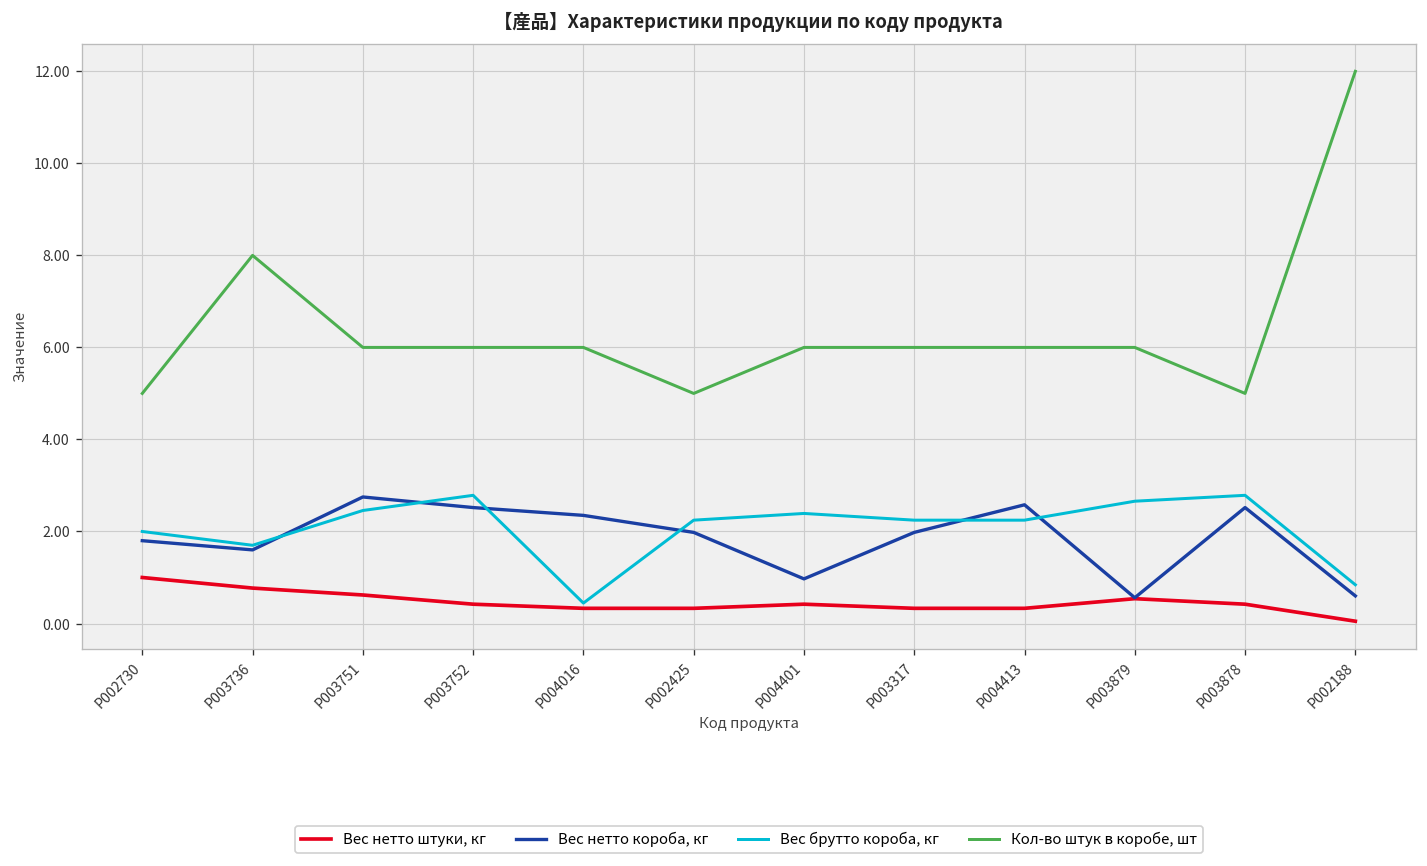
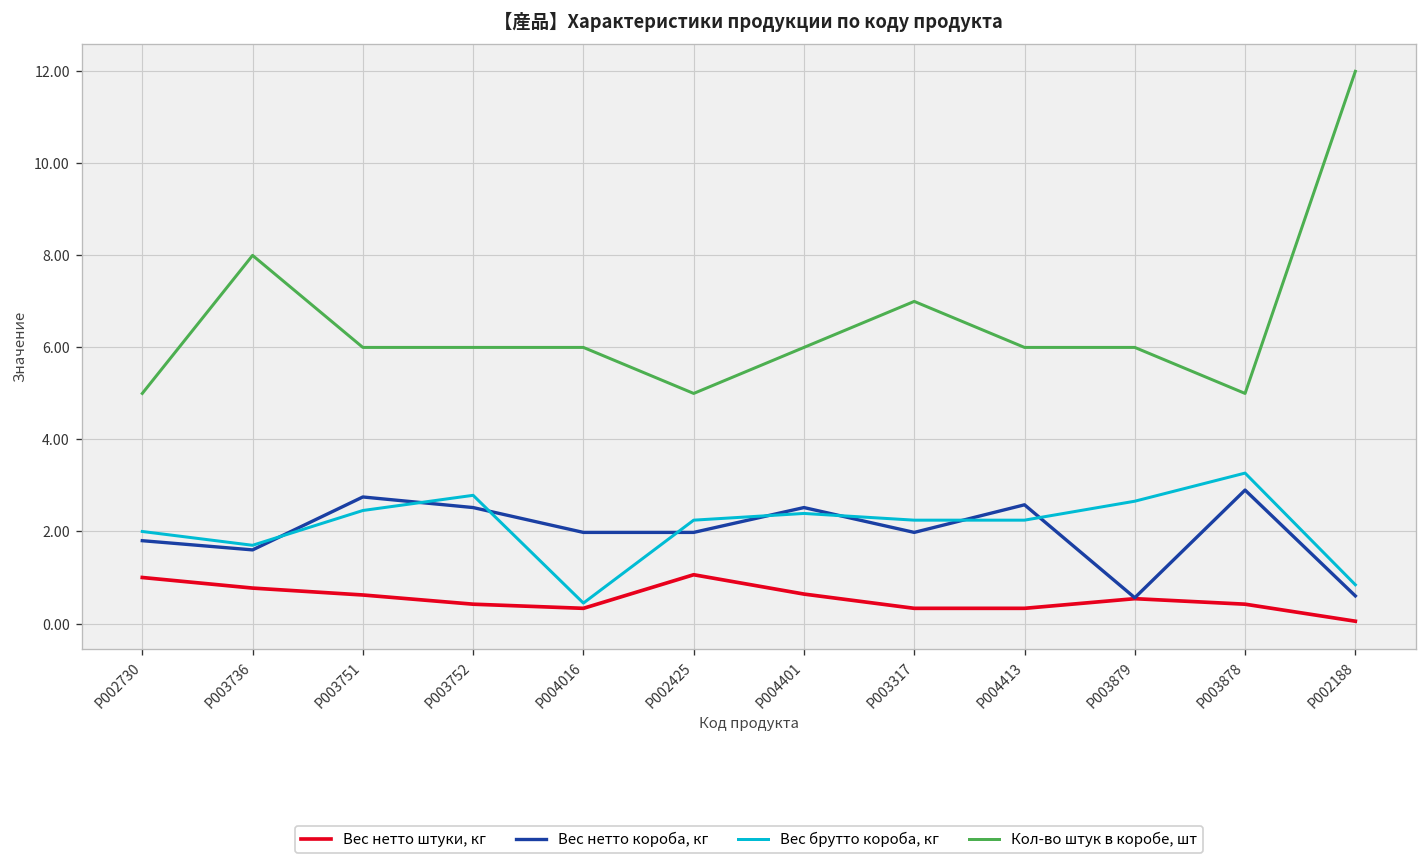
  {
    "Вес нетто штуки, кг": {
      "P002730": 1.0,
      "P003736": 0.8,
      "P003751": 0.6,
      "P003752": 0.4,
      "P004016": 0.3,
-     "P002425": 0.3,
-     "P004401": 0.4,
+     "P002425": 1.1,
+     "P004401": 0.6,
      "P003317": 0.3,
      "P004413": 0.3,
      "P003878": 0.4,
      "P002188": 0.1
    },
    "Вес нетто короба, кг": {
      "P002730": 1.8,
      "P003736": 1.6,
      "P003751": 2.8,
      "P003752": 2.5,
-     "P004016": 2.4,
+     "P004016": 2.0,
      "P002425": 2.0,
-     "P004401": 1.0,
+     "P004401": 2.5,
      "P003317": 2.0,
      "P004413": 2.6,
-     "P003878": 2.5,
+     "P003878": 2.9,
      "P002188": 0.6
    },
    "Вес брутто короба, кг": {
      "P002730": 2.0,
      "P003736": 1.7,
      "P003751": 2.5,
      "P003752": 2.8,
      "P004016": 0.4,
      "P002425": 2.2,
      "P004401": 2.4,
      "P003317": 2.2,
      "P004413": 2.2,
      "P003879": 2.7,
-     "P003878": 2.8,
+     "P003878": 3.3,
      "P002188": 0.8
    },
    "Кол-во штук в коробе, шт": {
      "P002730": 5,
      "P003736": 8,
      "P003751": 6,
      "P003752": 6,
      "P004016": 6,
      "P002425": 5,
      "P004401": 6,
-     "P003317": 6,
+     "P003317": 7,
      "P004413": 6,
      "P003879": 6,
      "P003878": 5,
      "P002188": 12
    }
  }
